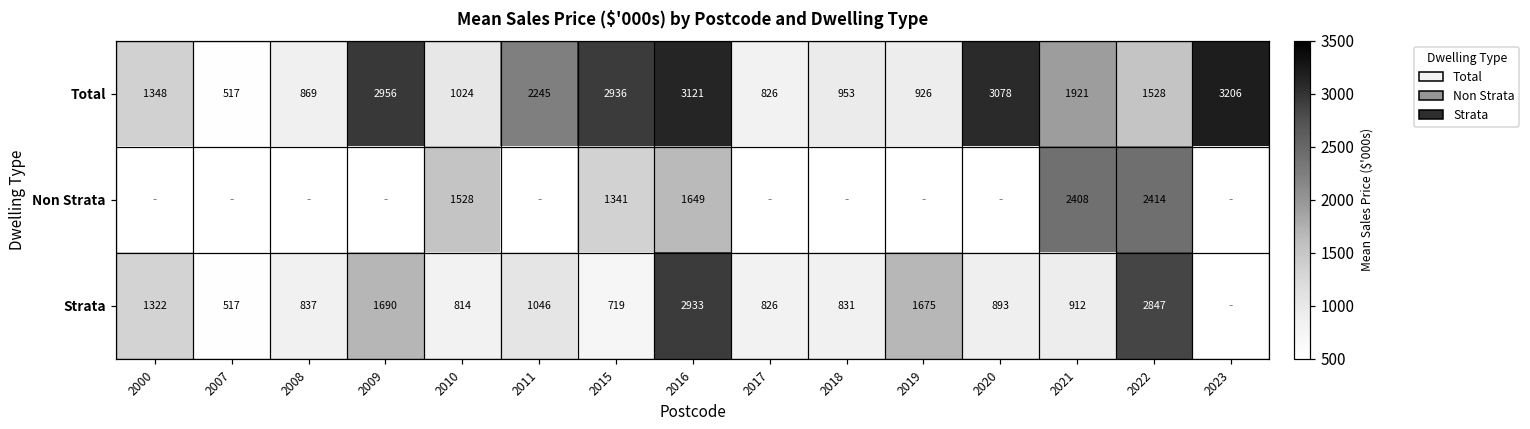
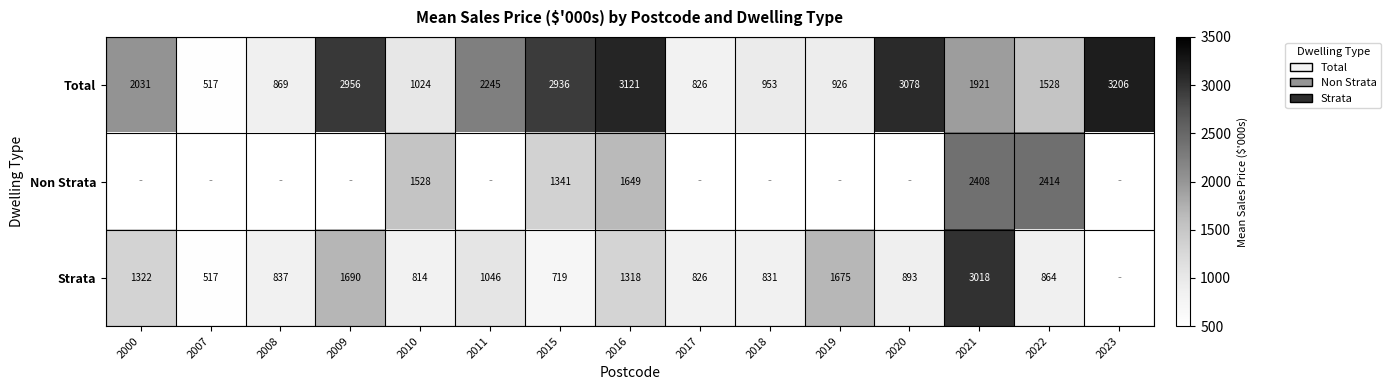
  {
    "Total": {
-     "2000": 1348,
+     "2000": 2031,
      "2007": 517,
      "2008": 869,
      "2009": 2956,
      "2010": 1024,
      "2011": 2245,
      "2015": 2936,
      "2016": 3121,
      "2017": 826,
      "2018": 953,
      "2019": 926,
      "2020": 3078,
      "2021": 1921,
      "2022": 1528,
      "2023": 3206
    },
    "Non Strata": {
      "2010": 1528,
      "2015": 1341,
      "2016": 1649,
      "2021": 2408,
      "2022": 2414
    },
    "Strata": {
      "2000": 1322,
      "2007": 517,
      "2008": 837,
      "2009": 1690,
      "2010": 814,
      "2011": 1046,
      "2015": 719,
-     "2016": 2933,
+     "2016": 1318,
      "2017": 826,
      "2018": 831,
      "2019": 1675,
      "2020": 893,
-     "2021": 912,
-     "2022": 2847
+     "2021": 3018,
+     "2022": 864
    }
  }
